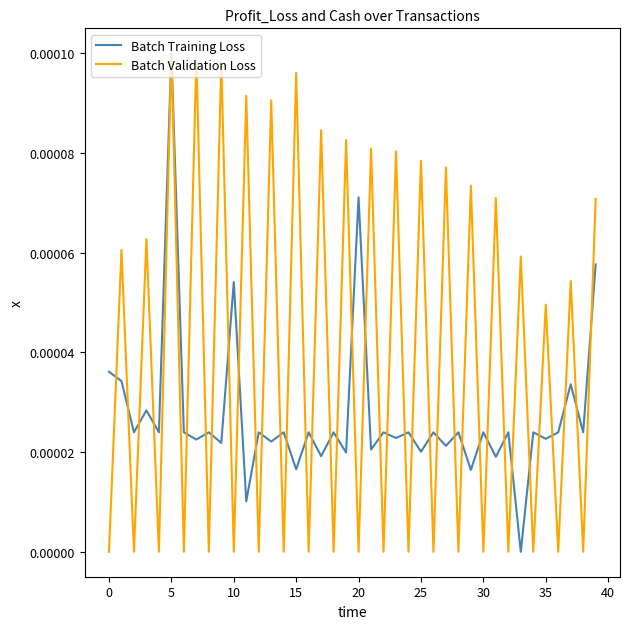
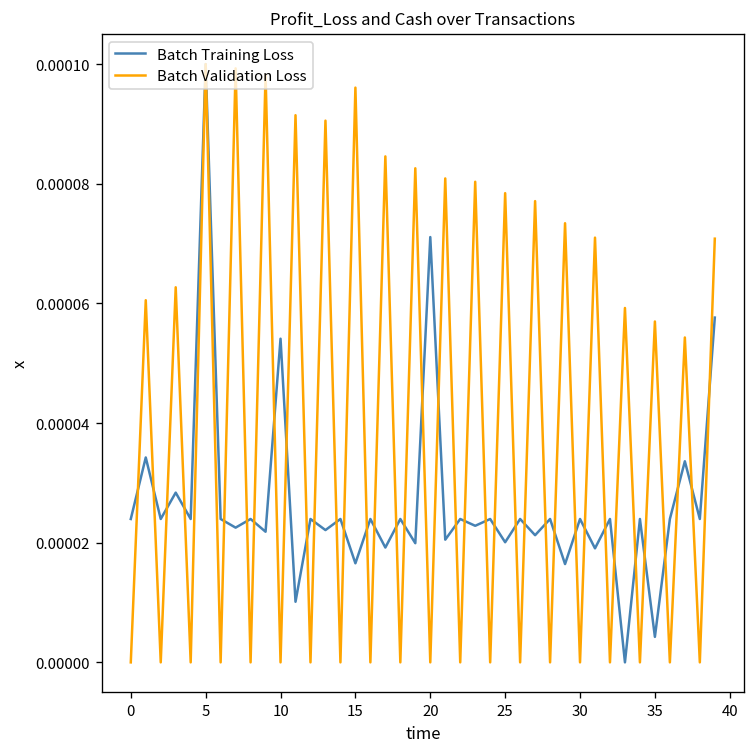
  {
    "Batch Training Loss": {
-     "0": 0.000036,
+     "0": 0.000024,
      "10": 0.000054,
      "15": 0.000017,
      "20": 0.000071,
      "25": 0.000020,
      "30": 0.000024,
-     "35": 0.000023
+     "35": 0.000004
    },
    "Batch Validation Loss": {
      "0": 0.000000,
      "10": 0.000000,
      "15": 0.000096,
      "20": 0.000000,
      "25": 0.000078,
      "30": 0.000000,
-     "35": 0.000050
+     "35": 0.000057
    }
  }
